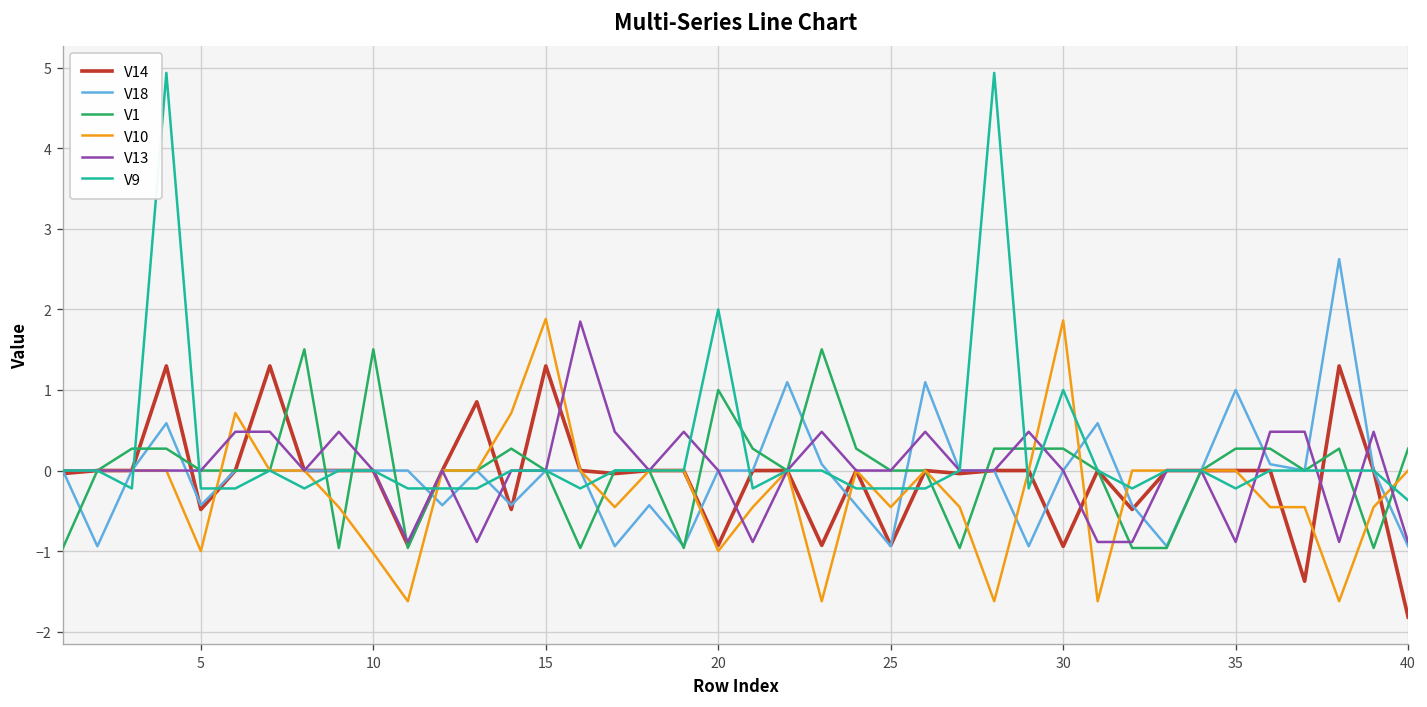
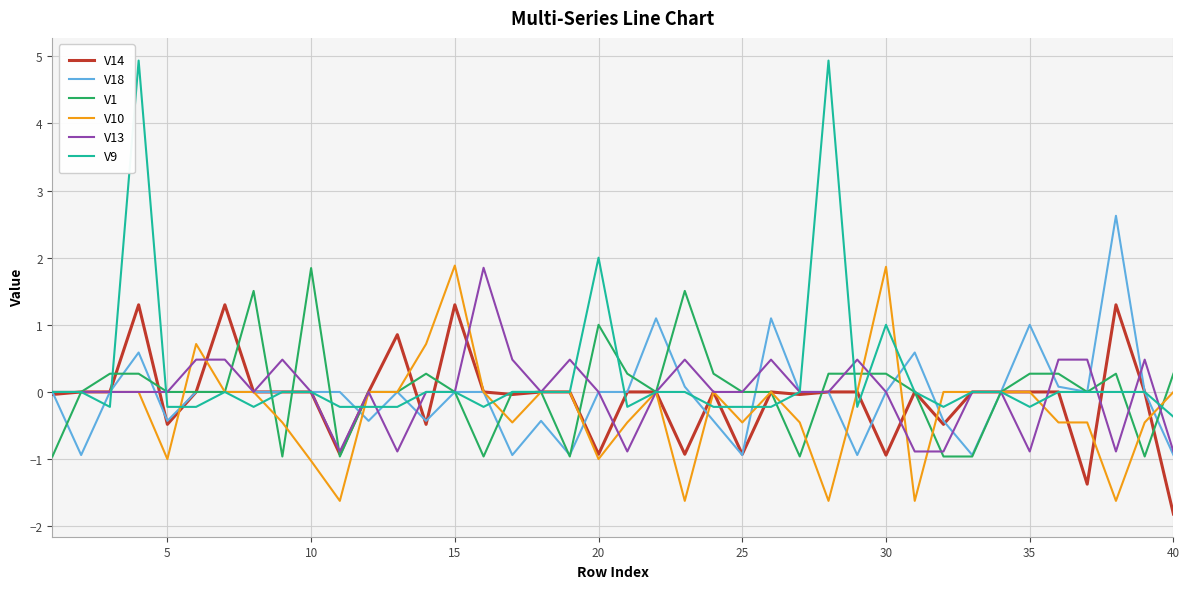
  {
    "V14": {
      "5": -0.5,
      "15": 1.3,
      "20": -0.9,
      "30": -0.9,
      "40": -1.8
    },
    "V18": {
      "5": -0.4,
      "35": 1.0,
      "40": -0.9
    },
    "V1": {
-     "10": 1.5,
+     "10": 1.8,
      "20": 1.0,
      "30": 0.3,
      "35": 0.3,
      "40": 0.3
    },
    "V10": {
      "5": -1.0,
      "10": -1.0,
      "15": 1.9,
      "20": -1.0,
      "25": -0.5,
      "30": 1.9,
      "40": 0.0
    },
    "V13": {
      "35": -0.9,
      "40": -0.9
    },
    "V9": {
      "5": -0.2,
      "20": 2.0,
      "25": -0.2,
      "30": 1.0,
      "35": -0.2,
      "40": -0.4
    }
  }
